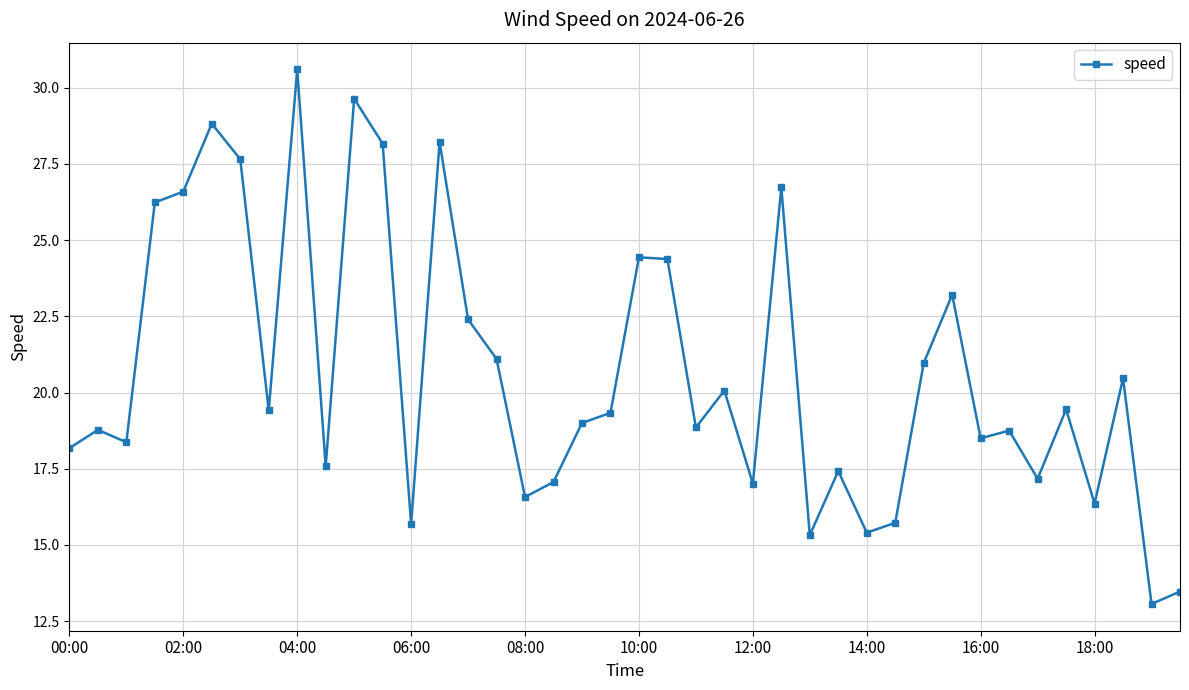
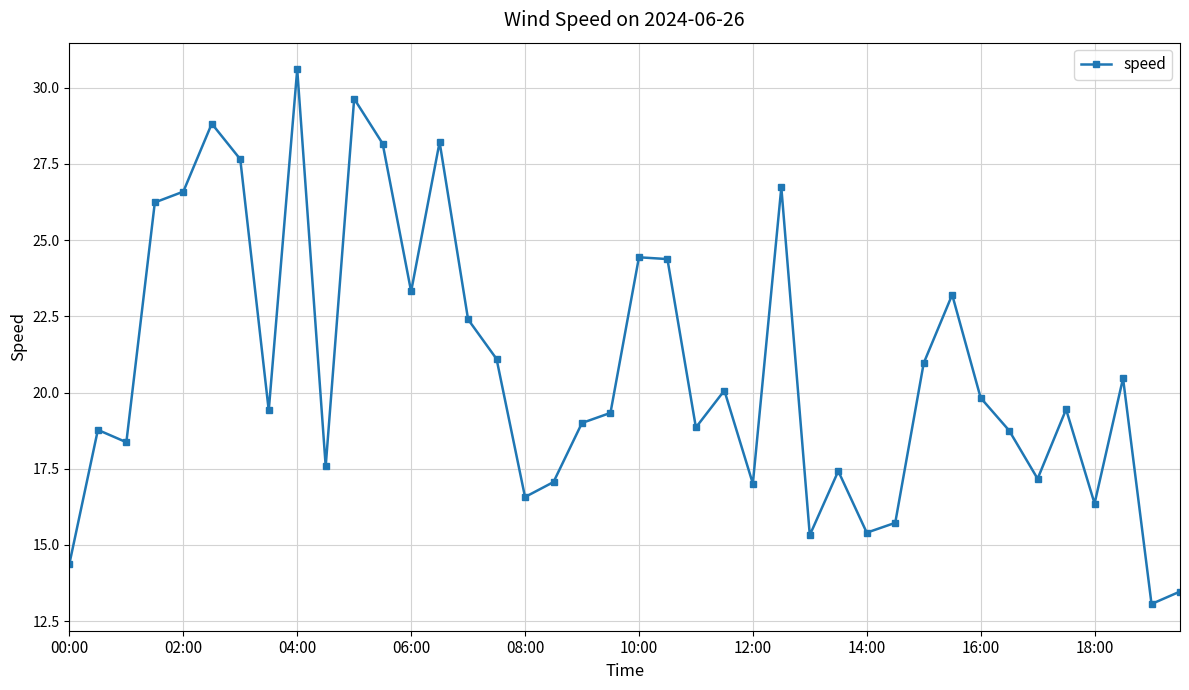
  {
-   "00:00": 18.2,
+   "00:00": 14.4,
    "02:00": 26.6,
    "04:00": 30.6,
-   "06:00": 15.7,
+   "06:00": 23.3,
    "08:00": 16.6,
    "10:00": 24.4,
    "12:00": 17.0,
    "14:00": 15.4,
-   "16:00": 18.5,
+   "16:00": 19.8,
    "18:00": 16.4
  }
